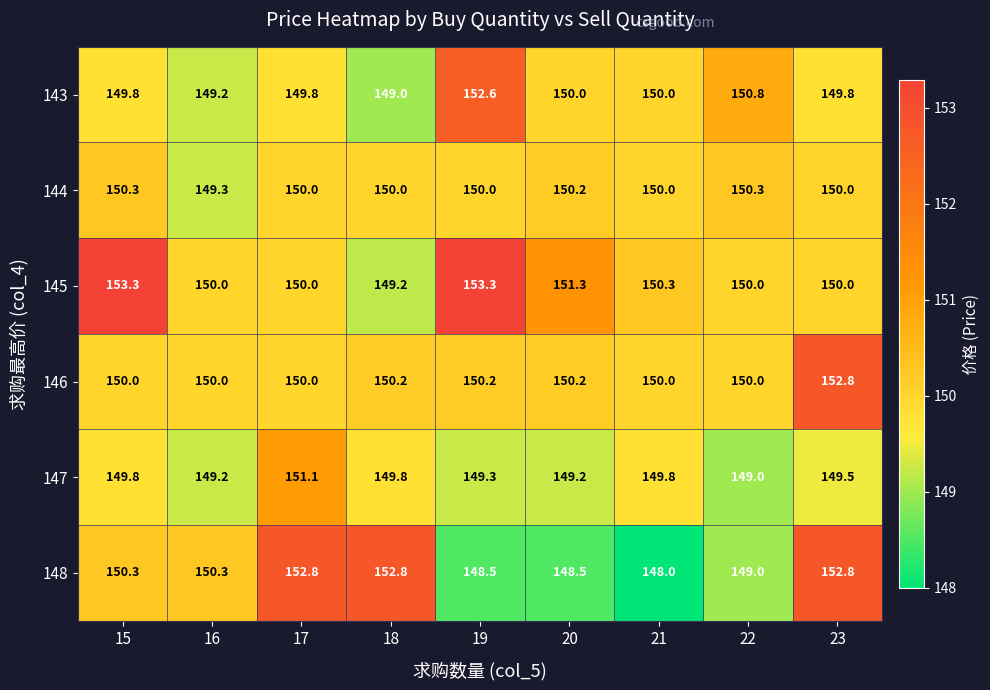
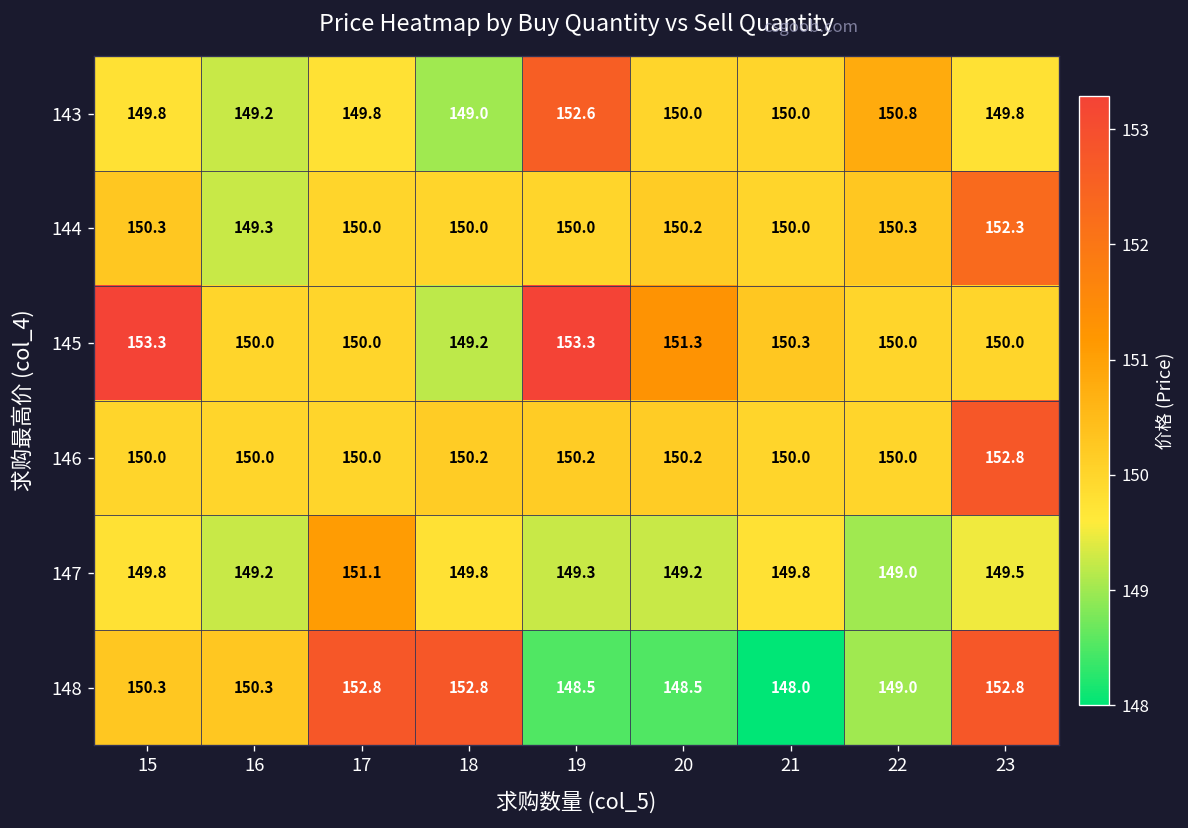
  {
    "143": {
      "15": 149.8,
      "16": 149.2,
      "17": 149.8,
      "18": 149.0,
      "19": 152.6,
      "20": 150.0,
      "21": 150.0,
      "22": 150.8,
      "23": 149.8
    },
    "144": {
      "15": 150.3,
      "16": 149.3,
      "17": 150.0,
      "18": 150.0,
      "19": 150.0,
      "20": 150.2,
      "21": 150.0,
      "22": 150.3,
-     "23": 150.0
+     "23": 152.3
    },
    "145": {
      "15": 153.3,
      "16": 150.0,
      "17": 150.0,
      "18": 149.2,
      "19": 153.3,
      "20": 151.3,
      "21": 150.3,
      "22": 150.0,
      "23": 150.0
    },
    "146": {
      "15": 150.0,
      "16": 150.0,
      "17": 150.0,
      "18": 150.2,
      "19": 150.2,
      "20": 150.2,
      "21": 150.0,
      "22": 150.0,
      "23": 152.8
    },
    "147": {
      "15": 149.8,
      "16": 149.2,
      "17": 151.1,
      "18": 149.8,
      "19": 149.3,
      "20": 149.2,
      "21": 149.8,
      "22": 149.0,
      "23": 149.5
    },
    "148": {
      "15": 150.3,
      "16": 150.3,
      "17": 152.8,
      "18": 152.8,
      "19": 148.5,
      "20": 148.5,
      "21": 148.0,
      "22": 149.0,
      "23": 152.8
    }
  }
